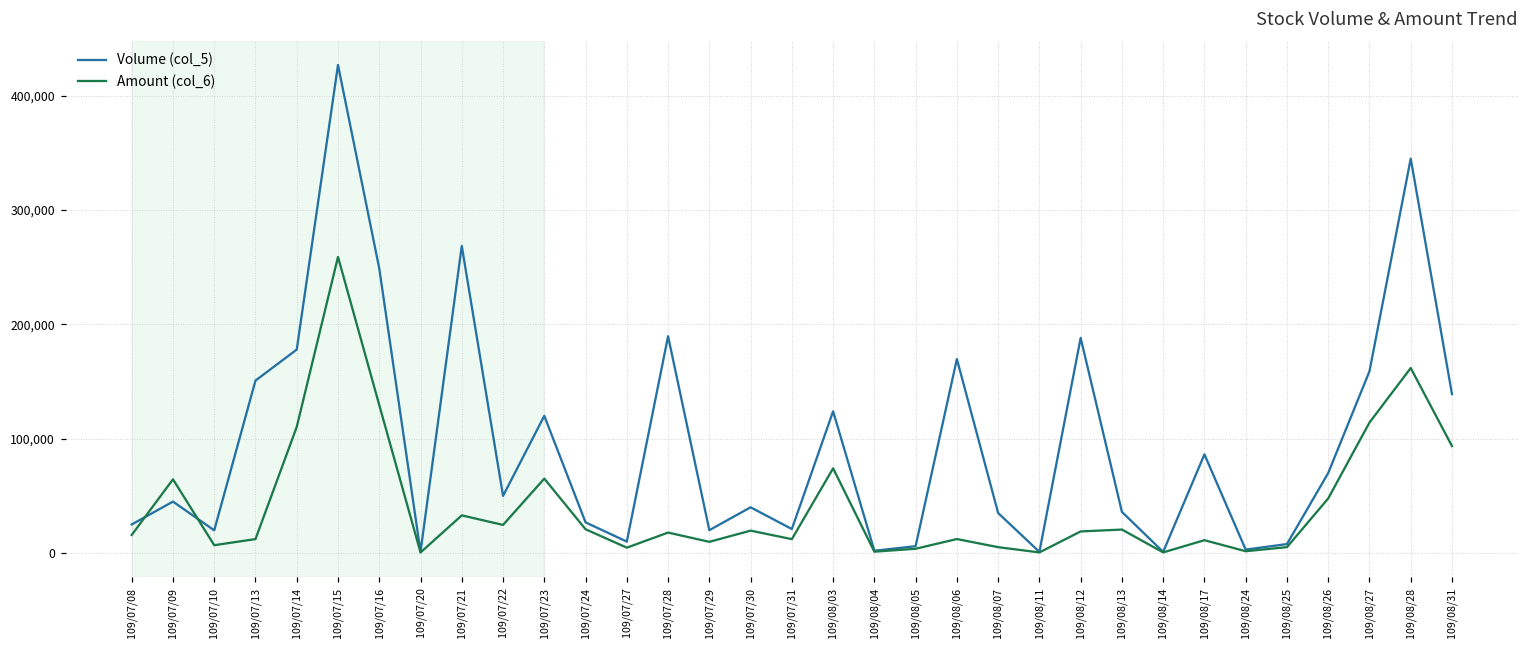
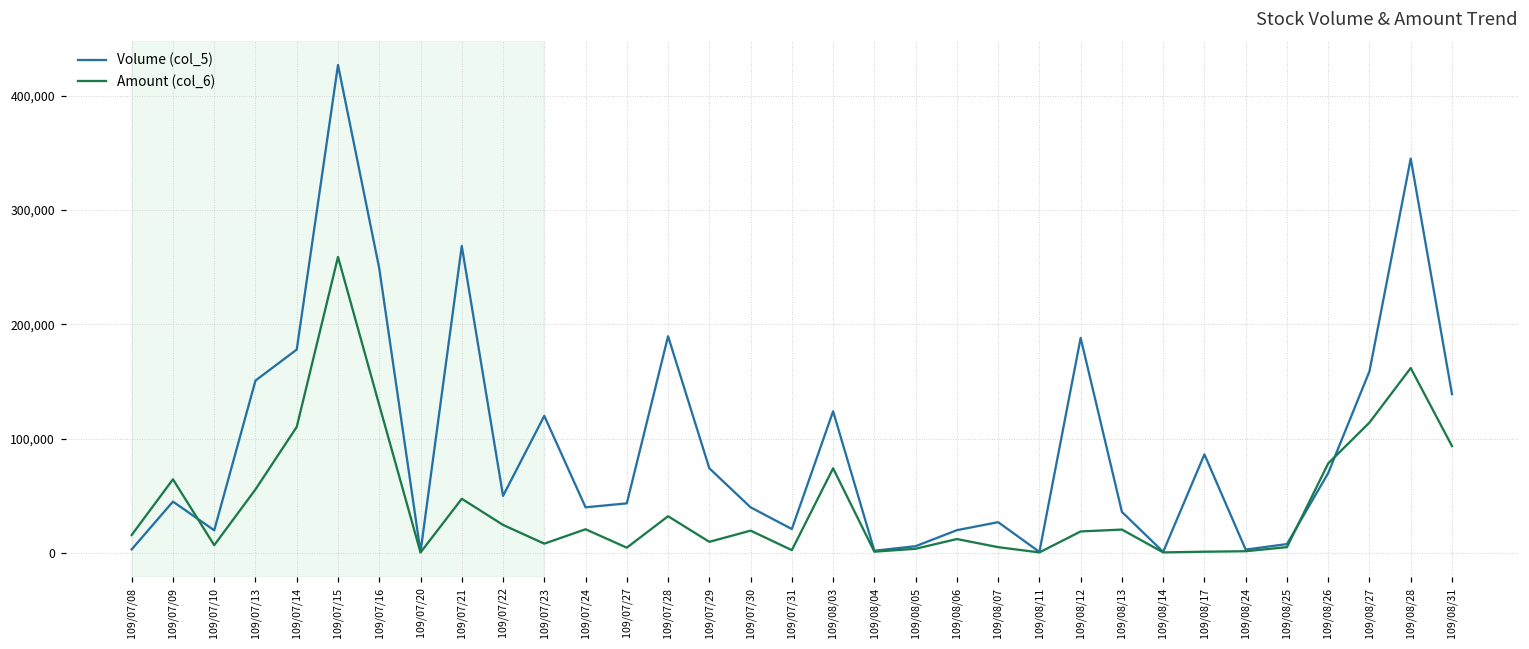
  {
    "Volume (col_5)": {
-     "109/07/08": "25,000",
+     "109/07/08": "3,000",
      "109/07/09": "45,000",
      "109/07/10": "20,000",
      "109/07/13": "151,000",
      "109/07/14": "178,000",
      "109/07/15": "427,000",
      "109/07/16": "249,000",
      "109/07/21": "269,000",
      "109/07/22": "50,000",
      "109/07/23": "120,000",
-     "109/07/24": "27,000",
-     "109/07/27": "10,000",
+     "109/07/24": "40,000",
+     "109/07/27": "43,000",
      "109/07/28": "190,000",
-     "109/07/29": "20,000",
+     "109/07/29": "74,000",
      "109/07/30": "40,000",
      "109/07/31": "21,000",
      "109/08/03": "124,000",
-     "109/08/06": "170,000",
-     "109/08/07": "35,000",
+     "109/08/06": "20,000",
+     "109/08/07": "27,000",
      "109/08/12": "188,000",
      "109/08/13": "36,000",
      "109/08/17": "86,000",
      "109/08/25": "8,000",
      "109/08/26": "70,000",
      "109/08/27": "159,000",
      "109/08/28": "345,000",
      "109/08/31": "139,000"
    },
    "Amount (col_6)": {
      "109/07/08": "16,000",
      "109/07/09": "64,000",
      "109/07/10": "7,000",
-     "109/07/13": "12,000",
+     "109/07/13": "56,000",
      "109/07/14": "110,000",
      "109/07/15": "259,000",
      "109/07/16": "129,000",
-     "109/07/21": "33,000",
+     "109/07/21": "47,000",
      "109/07/22": "25,000",
-     "109/07/23": "65,000",
+     "109/07/23": "8,000",
      "109/07/24": "21,000",
      "109/07/27": "5,000",
-     "109/07/28": "18,000",
+     "109/07/28": "32,000",
      "109/07/29": "10,000",
      "109/07/30": "20,000",
-     "109/07/31": "12,000",
+     "109/07/31": "3,000",
      "109/08/03": "74,000",
      "109/08/06": "12,000",
      "109/08/07": "5,000",
      "109/08/12": "19,000",
      "109/08/13": "21,000",
-     "109/08/17": "11,000",
+     "109/08/17": "1,000",
      "109/08/25": "5,000",
-     "109/08/26": "48,000",
+     "109/08/26": "78,000",
      "109/08/27": "114,000",
      "109/08/28": "162,000",
      "109/08/31": "94,000"
    }
  }
